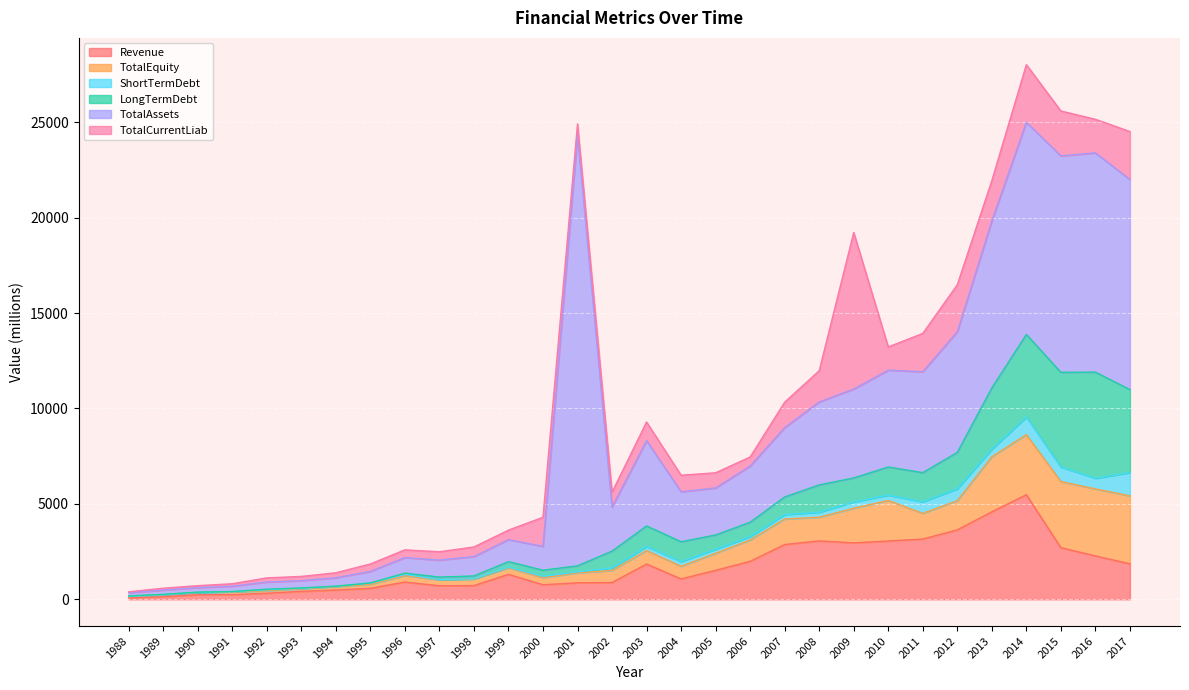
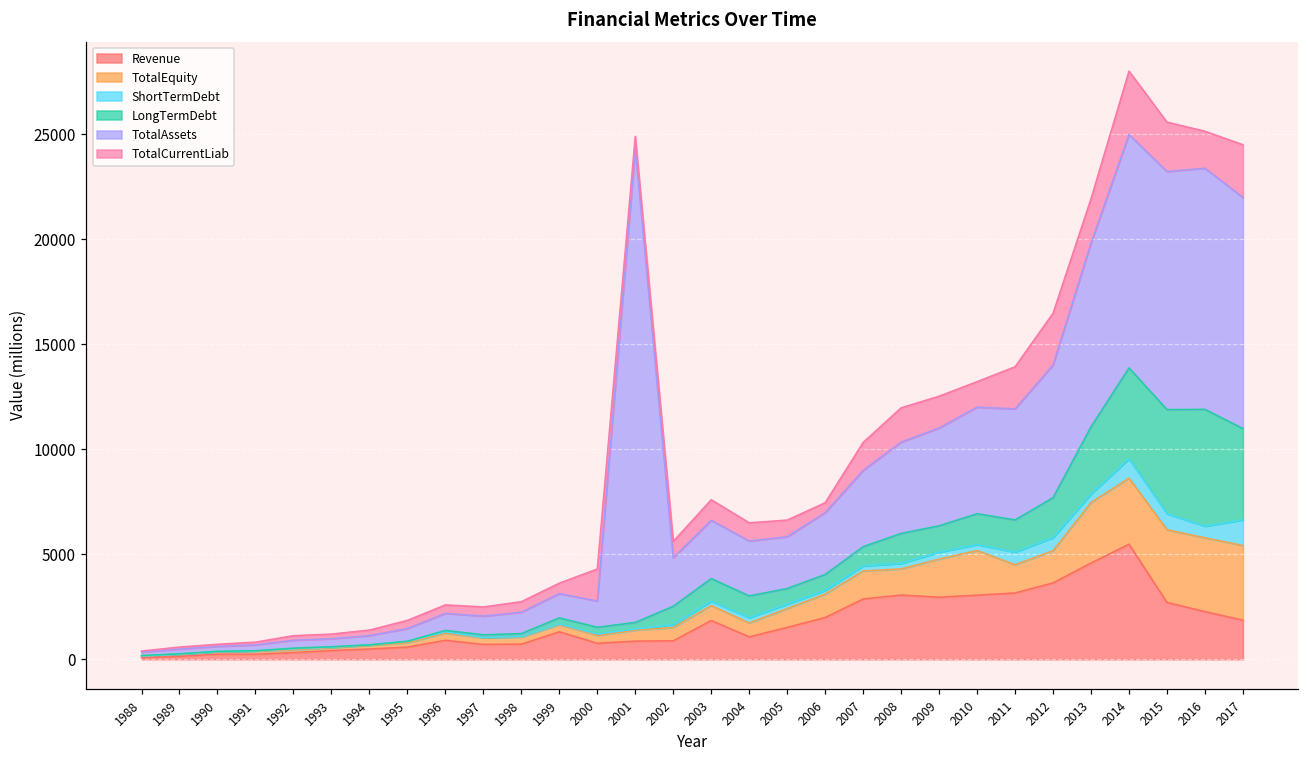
  {
    "Revenue": {
      "1991": 200,
      "1992": 300,
      "1993": 400,
      "1994": 500,
      "1995": 600,
      "1996": 900,
      "1997": 700,
      "1998": 700,
      "1999": 1300,
      "2000": 800,
      "2001": 900,
      "2002": 900,
      "2003": 1800,
      "2004": 1100,
      "2005": 1500,
      "2006": 2000,
      "2007": 2900,
      "2008": 3100,
      "2009": 3000,
      "2010": 3100,
      "2011": 3200,
      "2012": 3600,
      "2013": 4600,
      "2014": 5500,
      "2015": 2700,
      "2016": 2300,
      "2017": 1900
    },
    "TotalEquity": {
      "2003": 700,
      "2004": 700,
      "2005": 900,
      "2006": 1100,
      "2007": 1300,
      "2008": 1200,
      "2009": 1800,
      "2010": 2100,
      "2011": 1300,
      "2012": 1500,
      "2013": 2900,
      "2014": 3100,
      "2015": 3500,
      "2016": 3500,
      "2017": 3600
    },
    "ShortTermDebt": {
      "2003": 200,
      "2004": 200,
      "2005": 200,
      "2006": 200,
      "2007": 200,
      "2008": 300,
      "2009": 300,
      "2010": 300,
      "2011": 600,
      "2012": 600,
      "2013": 400,
      "2014": 900,
      "2015": 800,
      "2016": 600,
      "2017": 1200
    },
    "LongTermDebt": {
      "1998": 100,
      "1999": 300,
      "2000": 300,
      "2001": 300,
      "2002": 900,
      "2003": 1100,
      "2004": 1000,
      "2005": 700,
      "2006": 800,
      "2007": 900,
      "2008": 1400,
      "2009": 1300,
      "2010": 1500,
      "2011": 1500,
      "2012": 1900,
      "2013": 3200,
      "2014": 4300,
      "2015": 5000,
      "2016": 5600,
      "2017": 4300
    },
    "TotalAssets": {
      "1992": 400,
      "1993": 400,
      "1994": 400,
      "1995": 600,
      "1996": 800,
      "1997": 900,
      "1998": 1000,
      "1999": 1200,
      "2000": 1200,
      "2001": 22600,
      "2002": 2300,
-     "2003": 4500,
+     "2003": 2800,
      "2004": 2600,
      "2005": 2500,
      "2006": 2900,
      "2007": 3600,
      "2008": 4300,
      "2009": 4700,
      "2010": 5100,
      "2011": 5300,
      "2012": 6300,
      "2013": 8700,
      "2014": 11100,
      "2015": 11300,
      "2016": 11500,
      "2017": 11000
    },
    "TotalCurrentLiab": {
      "1992": 200,
      "1993": 200,
      "1994": 300,
      "1995": 400,
      "1996": 400,
      "1997": 400,
      "1998": 500,
      "1999": 500,
      "2000": 1500,
      "2001": 600,
      "2002": 800,
      "2003": 1000,
      "2004": 900,
      "2005": 800,
      "2006": 500,
      "2007": 1300,
      "2008": 1600,
-     "2009": 8200,
+     "2009": 1500,
      "2010": 1200,
      "2011": 2000,
      "2012": 2500,
      "2013": 2100,
      "2014": 3000,
      "2015": 2400,
      "2016": 1800,
      "2017": 2500
    }
  }
